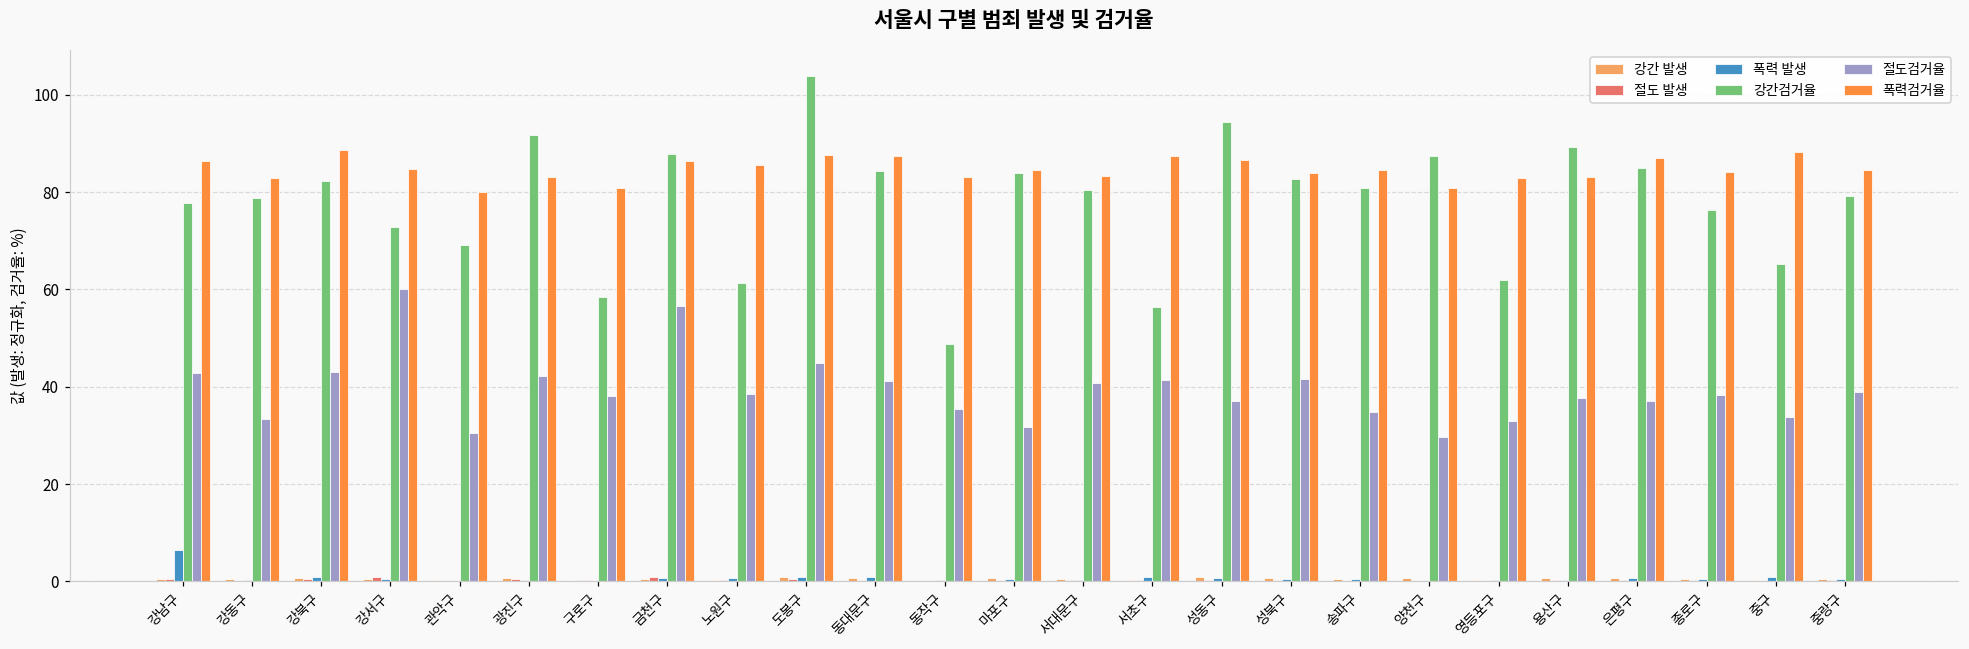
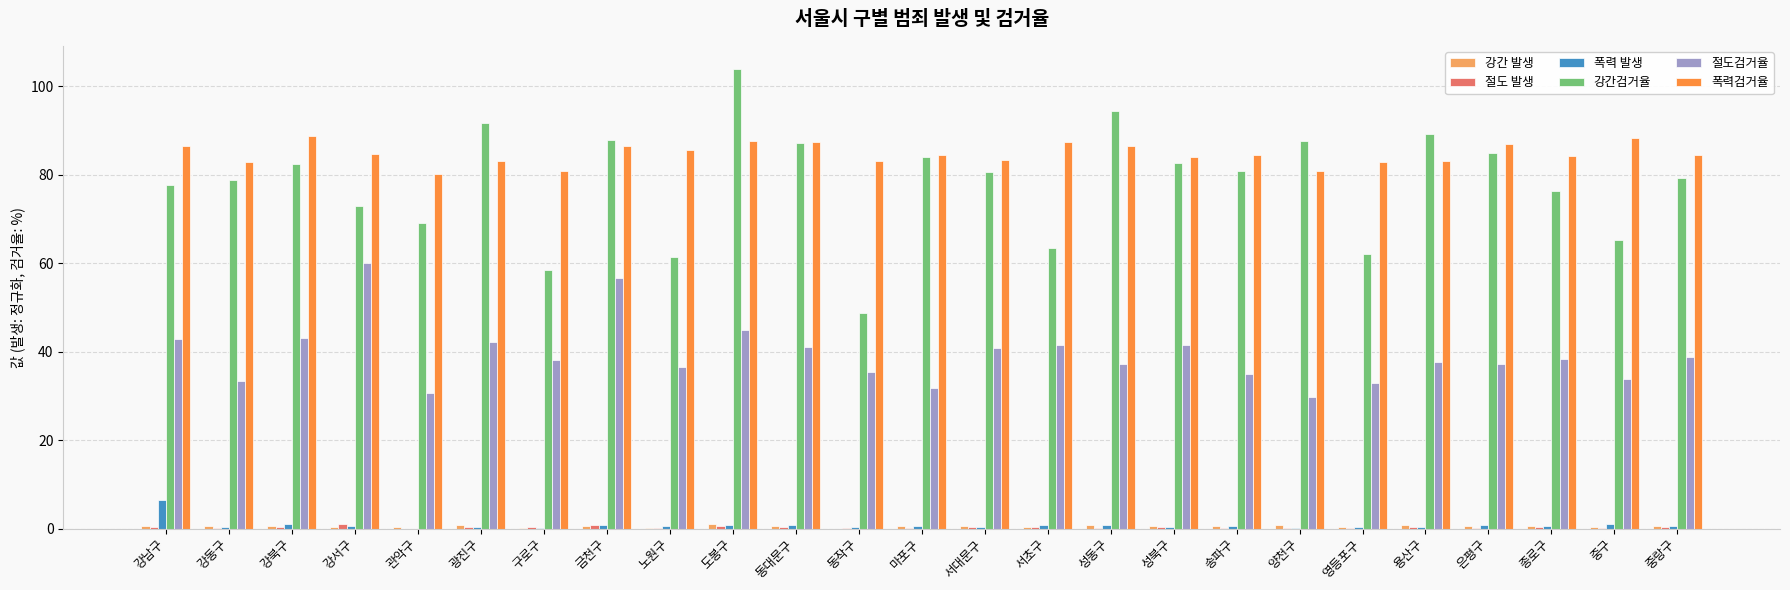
  {
    "폭력 발생": {
      "강남구": 7,
      "강북구": 1,
      "관악구": 0,
      "금천구": 1,
      "노원구": 1,
      "도봉구": 1,
      "동대문구": 1,
      "서초구": 1,
      "성동구": 1,
      "은평구": 1,
      "중구": 1
    },
    "강간검거율": {
      "강남구": 78,
      "강동구": 79,
      "강북구": 82,
      "강서구": 73,
      "관악구": 69,
      "광진구": 92,
      "구로구": 58,
      "금천구": 88,
      "노원구": 61,
      "도봉구": 104,
-     "동대문구": 84,
+     "동대문구": 87,
      "동작구": 49,
      "마포구": 84,
      "서대문구": 81,
-     "서초구": 56,
+     "서초구": 63,
      "성동구": 94,
      "성북구": 83,
      "송파구": 81,
      "양천구": 88,
      "영등포구": 62,
      "용산구": 89,
      "은평구": 85,
      "종로구": 76,
      "중구": 65,
      "중랑구": 79
    },
    "절도검거율": {
      "강남구": 43,
      "강동구": 33,
      "강북구": 43,
      "강서구": 60,
      "관악구": 31,
      "광진구": 42,
      "구로구": 38,
      "금천구": 57,
-     "노원구": 39,
+     "노원구": 37,
      "도봉구": 45,
      "동대문구": 41,
      "동작구": 35,
      "마포구": 32,
      "서대문구": 41,
      "서초구": 41,
      "성동구": 37,
      "성북구": 42,
      "송파구": 35,
      "양천구": 30,
      "영등포구": 33,
      "용산구": 38,
      "은평구": 37,
      "종로구": 38,
      "중구": 34,
      "중랑구": 39
    }
  }
